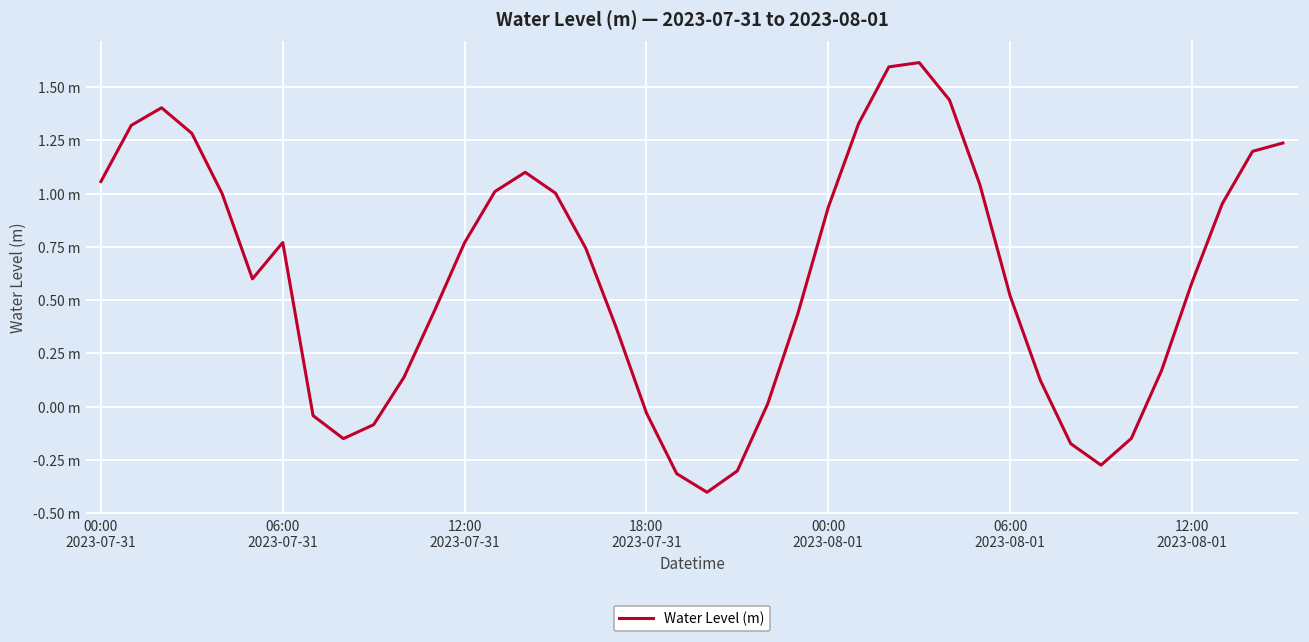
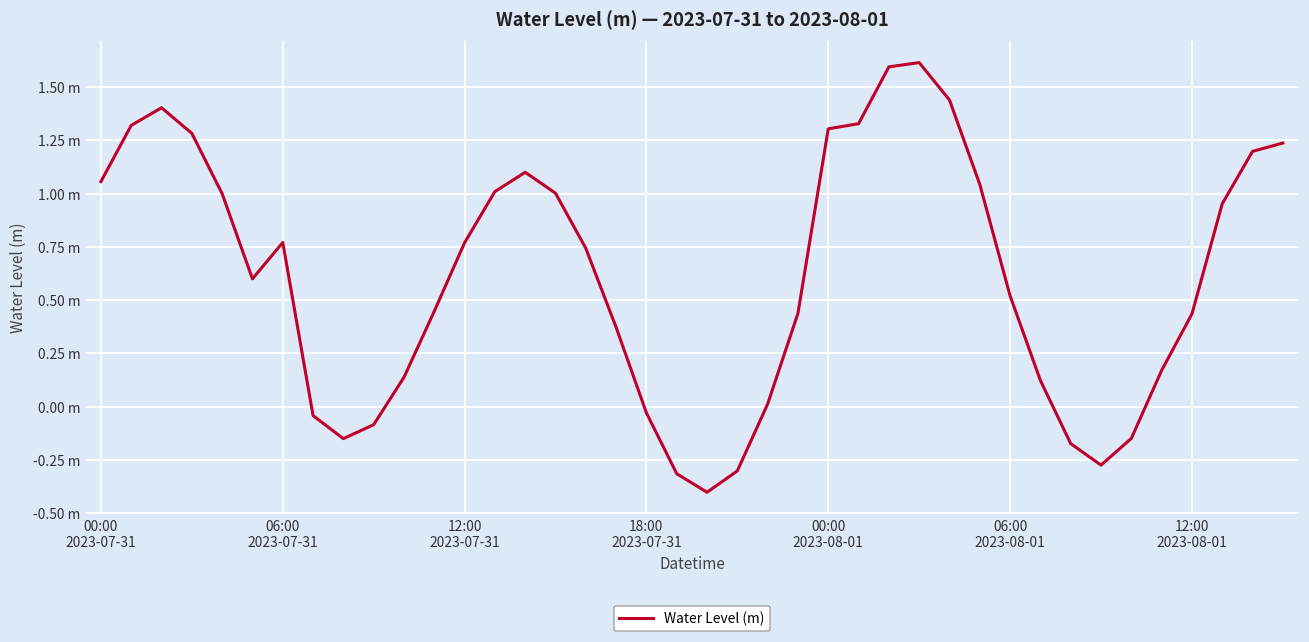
  {
    "00:00 2023-07-31": "1.06 m",
    "06:00 2023-07-31": "0.77 m",
    "12:00 2023-07-31": "0.77 m",
    "18:00 2023-07-31": "-0.03 m",
-   "00:00 2023-08-01": "0.94 m",
+   "00:00 2023-08-01": "1.30 m",
    "06:00 2023-08-01": "0.52 m",
-   "12:00 2023-08-01": "0.58 m"
+   "12:00 2023-08-01": "0.43 m"
  }
